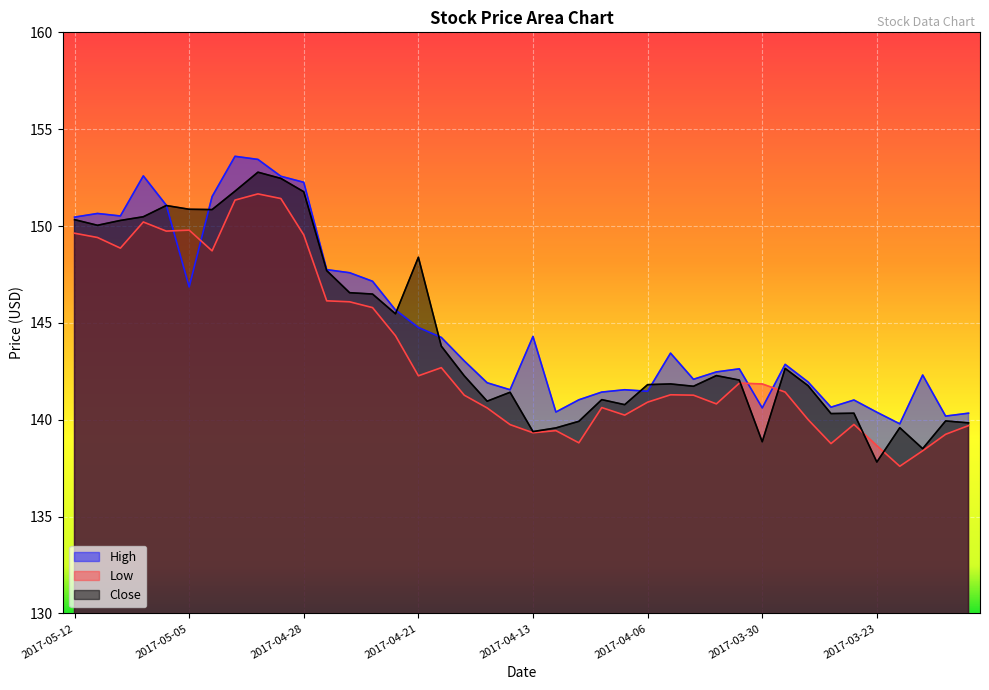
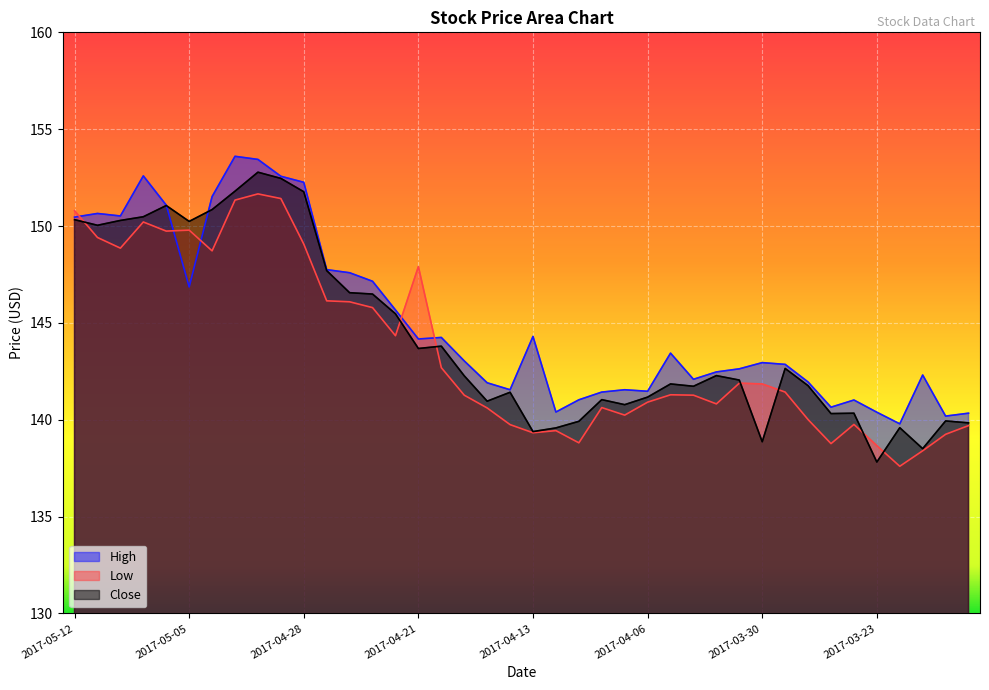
  {
    "High": {
      "2017-05-12": 150.5,
      "2017-05-05": 146.9,
      "2017-04-28": 152.3,
-     "2017-04-21": 144.8,
+     "2017-04-21": 144.2,
      "2017-04-13": 144.3,
      "2017-04-06": 141.5,
-     "2017-03-30": 140.6,
+     "2017-03-30": 142.9,
      "2017-03-23": 140.4
    },
    "Low": {
-     "2017-05-12": 149.6,
+     "2017-05-12": 150.8,
      "2017-05-05": 149.8,
-     "2017-04-28": 149.5,
-     "2017-04-21": 142.3,
+     "2017-04-28": 149.1,
+     "2017-04-21": 147.9,
      "2017-04-06": 140.9,
      "2017-03-30": 141.9,
      "2017-03-23": 138.7
    },
    "Close": {
      "2017-05-12": 150.3,
-     "2017-05-05": 150.9,
+     "2017-05-05": 150.2,
      "2017-04-28": 151.8,
-     "2017-04-21": 148.4,
-     "2017-04-06": 141.8,
+     "2017-04-21": 143.7,
+     "2017-04-06": 141.2,
      "2017-03-30": 138.9,
      "2017-03-23": 137.8
    }
  }
